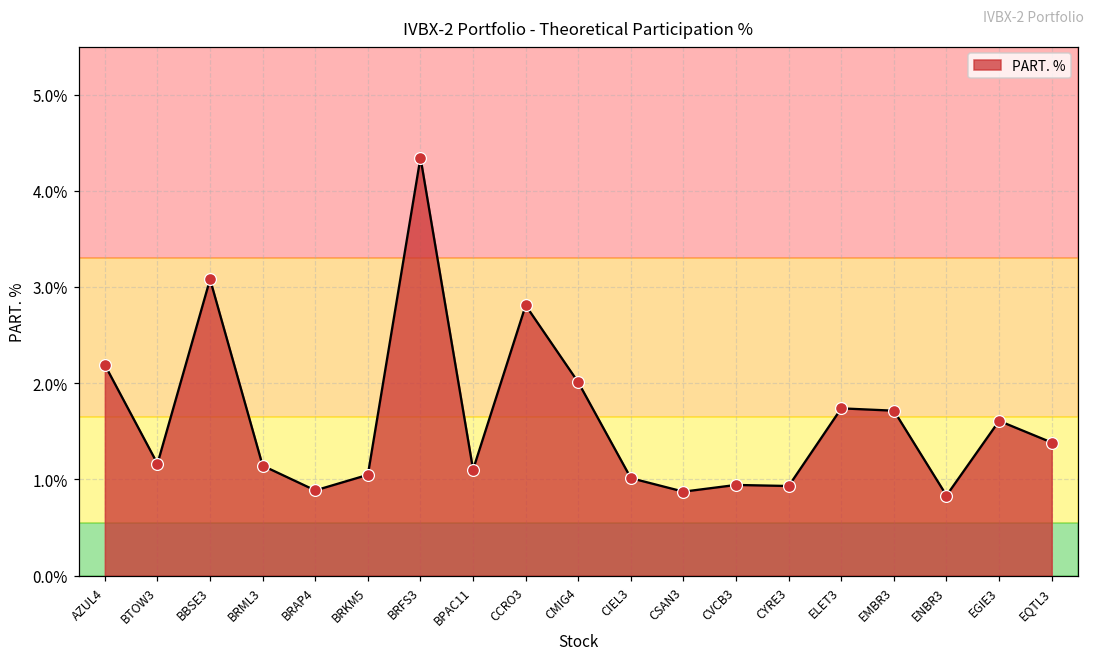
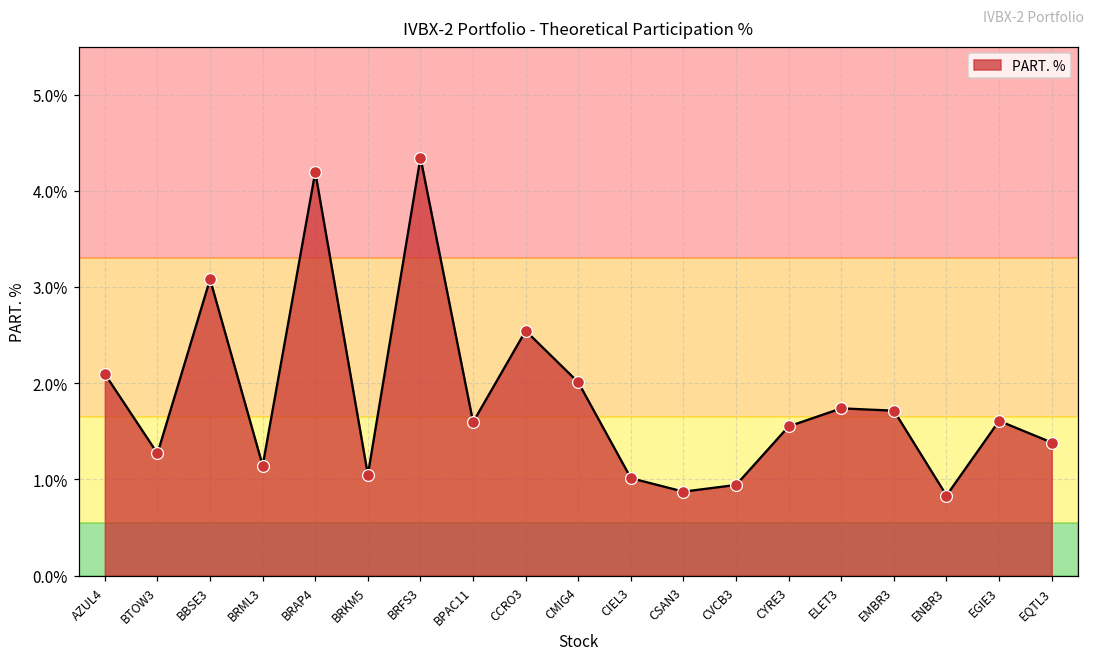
  {
-   "AZUL4": "2.2%",
-   "BTOW3": "1.2%",
+   "AZUL4": "2.1%",
+   "BTOW3": "1.3%",
    "BBSE3": "3.1%",
    "BRML3": "1.1%",
-   "BRAP4": "0.9%",
+   "BRAP4": "4.2%",
    "BRKM5": "1.0%",
    "BRFS3": "4.3%",
-   "BPAC11": "1.1%",
-   "CCRO3": "2.8%",
+   "BPAC11": "1.6%",
+   "CCRO3": "2.5%",
    "CMIG4": "2.0%",
    "CIEL3": "1.0%",
    "CSAN3": "0.9%",
    "CVCB3": "0.9%",
-   "CYRE3": "0.9%",
+   "CYRE3": "1.6%",
    "ELET3": "1.7%",
    "EMBR3": "1.7%",
    "ENBR3": "0.8%",
    "EGIE3": "1.6%",
    "EQTL3": "1.4%"
  }
